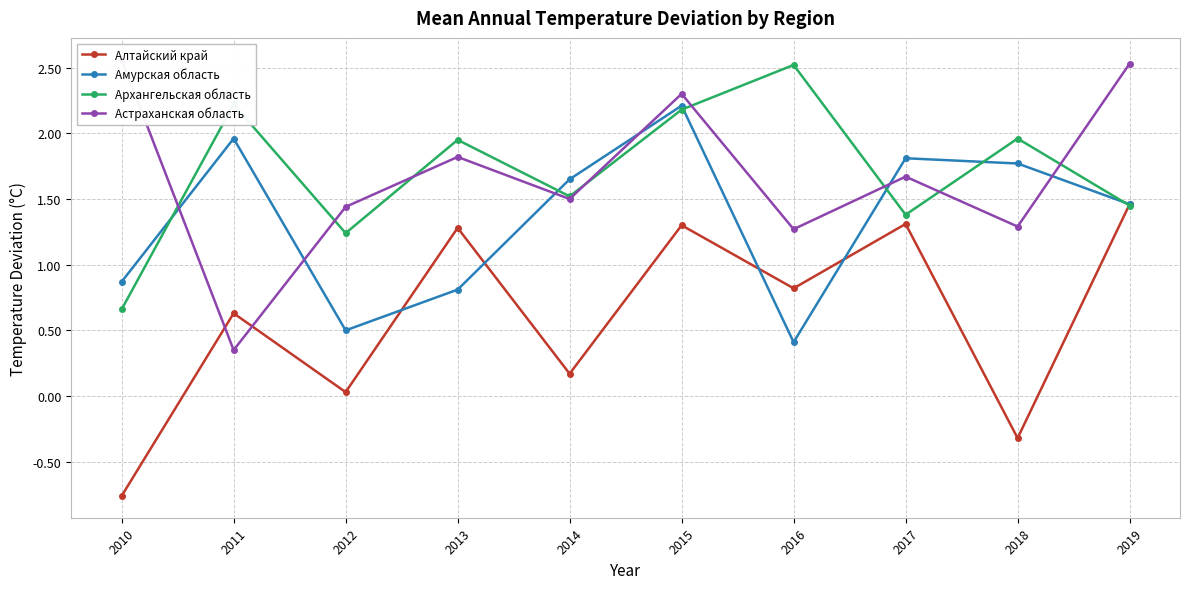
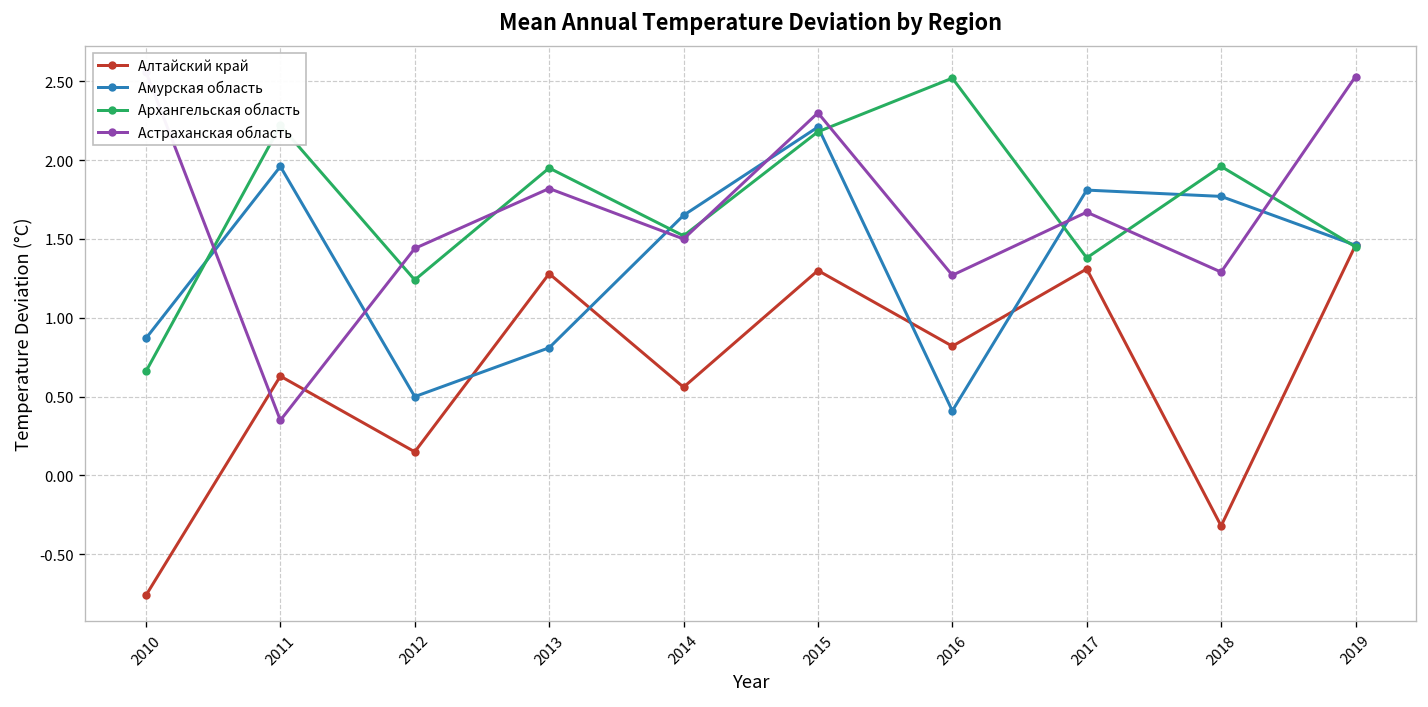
  {
    "Алтайский край": {
      "2010": -0.76,
      "2011": 0.63,
-     "2012": 0.03,
+     "2012": 0.15,
      "2013": 1.28,
-     "2014": 0.17,
+     "2014": 0.56,
      "2015": 1.30,
      "2016": 0.82,
      "2017": 1.31,
      "2018": -0.32
    },
    "Амурская область": {
      "2010": 0.87,
      "2011": 1.96,
      "2012": 0.50,
      "2013": 0.81,
      "2014": 1.65,
      "2015": 2.21,
      "2016": 0.41,
      "2017": 1.81,
      "2018": 1.77
    },
    "Архангельская область": {
      "2010": 0.66,
      "2012": 1.24,
      "2013": 1.95,
      "2014": 1.52,
      "2015": 2.18,
      "2016": 2.52,
      "2017": 1.38,
      "2018": 1.96
    },
    "Астраханская область": {
      "2011": 0.35,
      "2012": 1.44,
      "2013": 1.82,
      "2014": 1.50,
      "2015": 2.30,
      "2016": 1.27,
      "2017": 1.67,
      "2018": 1.29,
      "2019": 2.53
    }
  }
